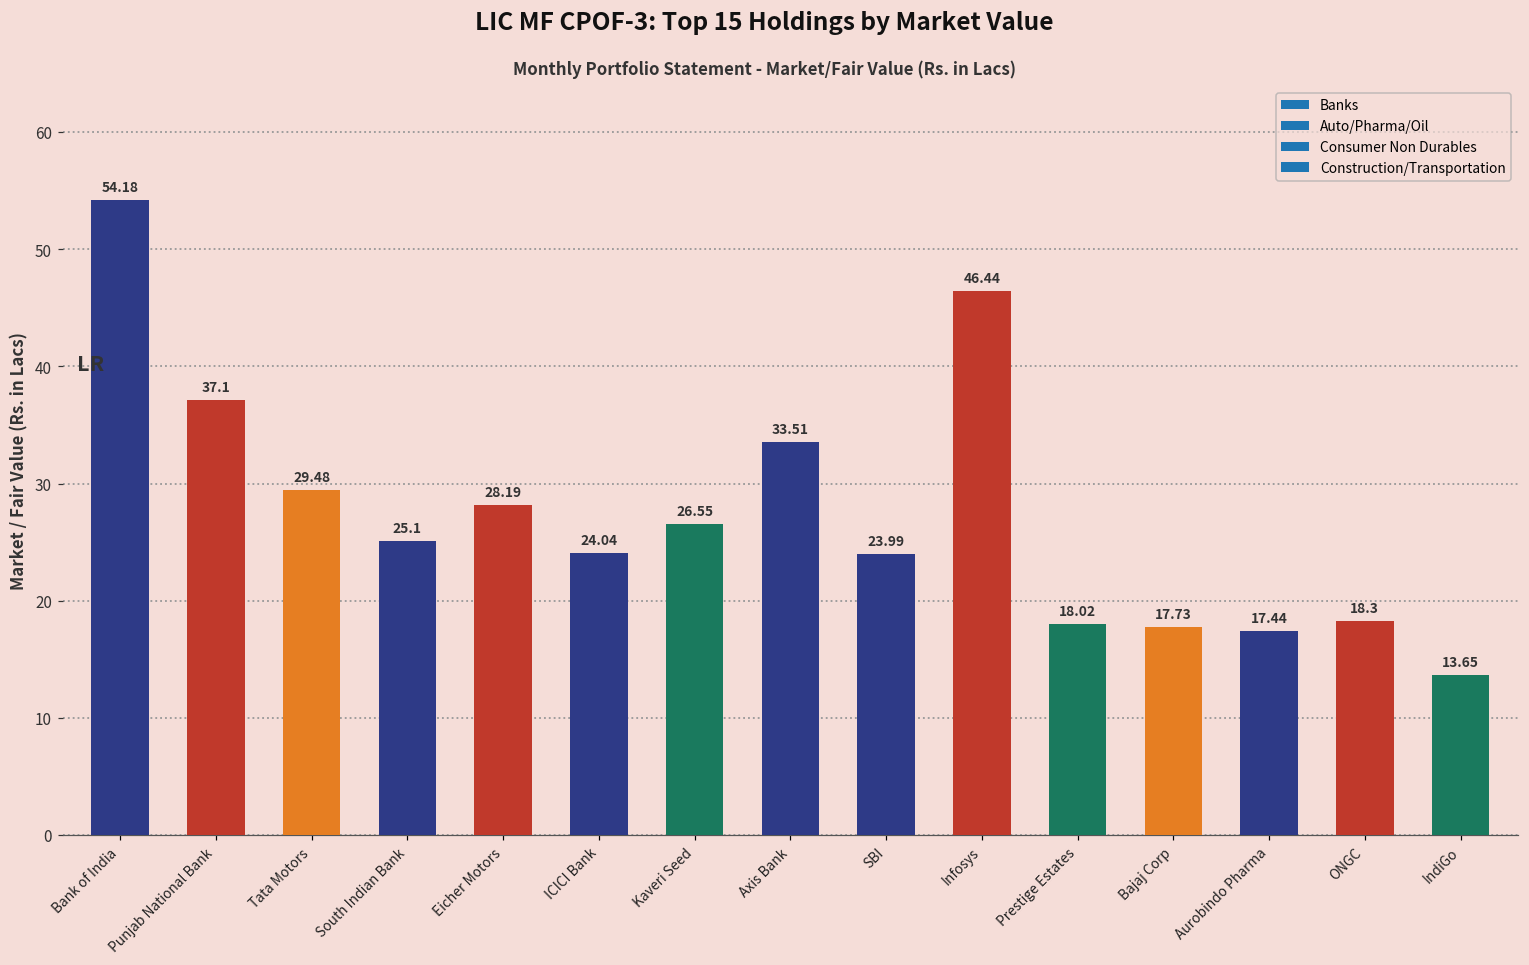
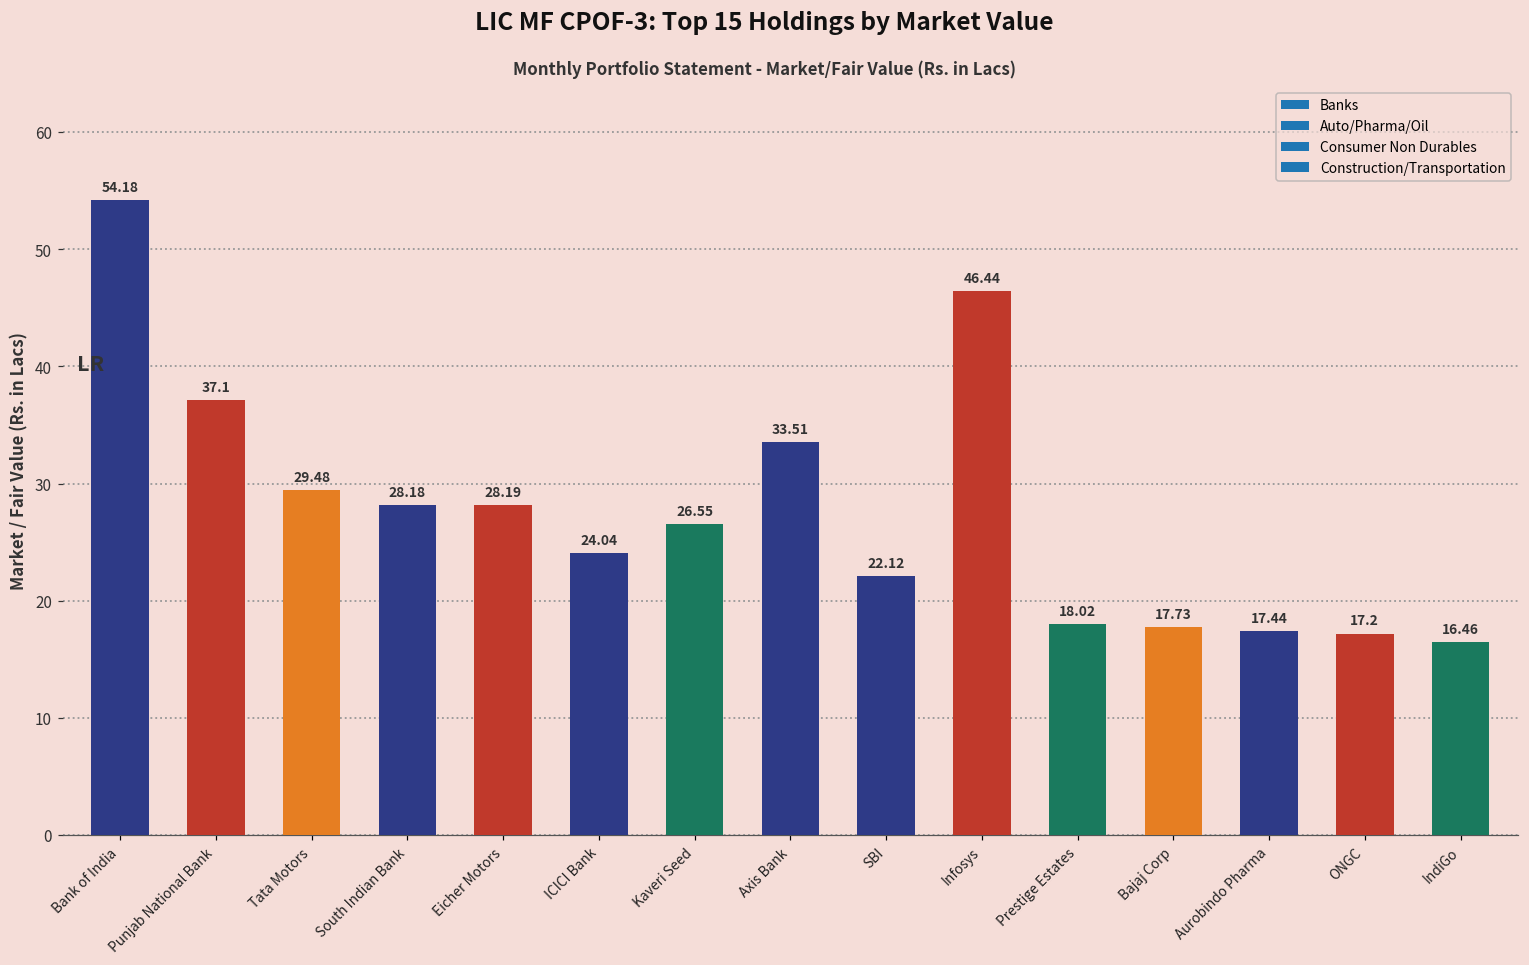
  {
    "Bank of India": 54.18,
    "Punjab National Bank": 37.1,
    "Tata Motors": 29.48,
-   "South Indian Bank": 25.1,
+   "South Indian Bank": 28.18,
    "Eicher Motors": 28.19,
    "ICICI Bank": 24.04,
    "Kaveri Seed": 26.55,
    "Axis Bank": 33.51,
-   "SBI": 23.99,
+   "SBI": 22.12,
    "Infosys": 46.44,
    "Prestige Estates": 18.02,
    "Bajaj Corp": 17.73,
    "Aurobindo Pharma": 17.44,
-   "ONGC": 18.3,
-   "IndiGo": 13.65
+   "ONGC": 17.2,
+   "IndiGo": 16.46
  }
